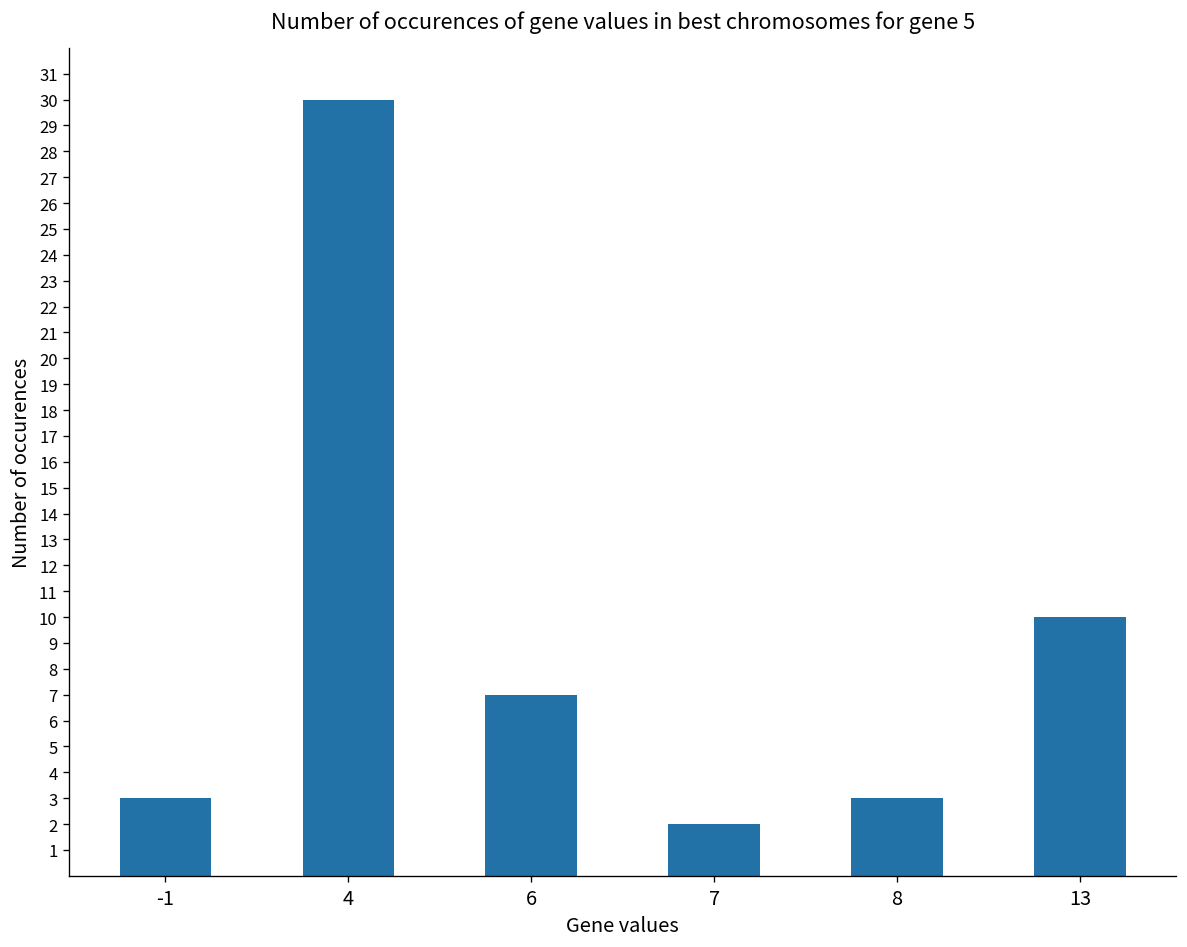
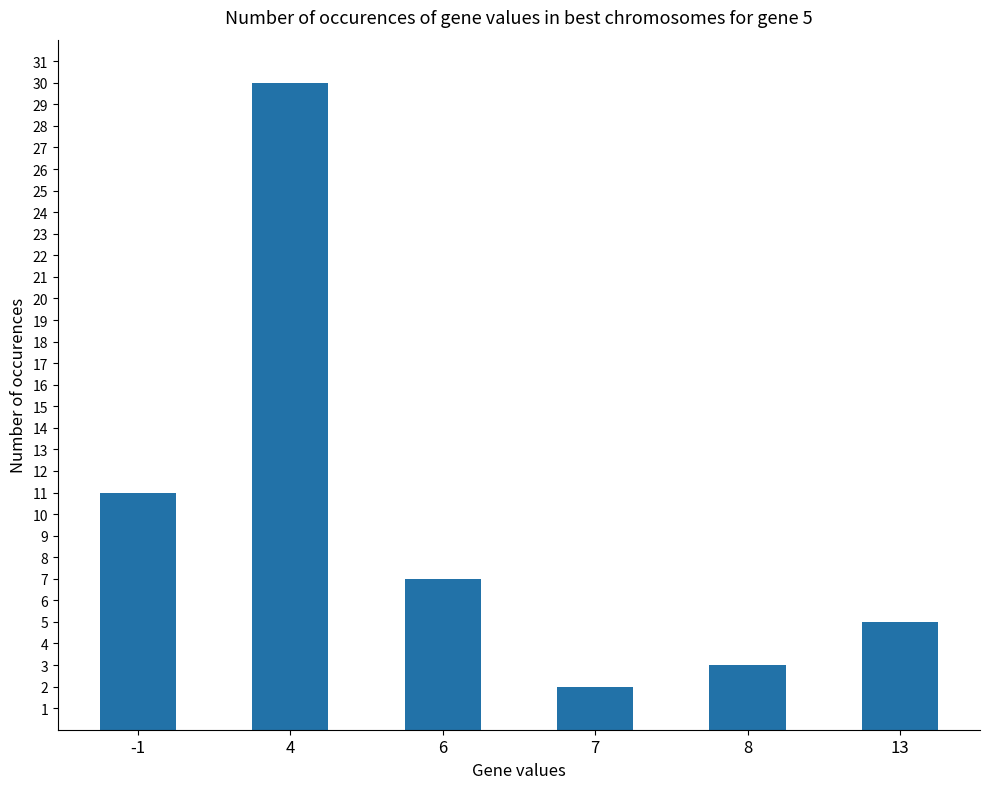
  {
-   "-1": 3,
+   "-1": 11,
    "4": 30,
    "6": 7,
    "7": 2,
    "8": 3,
-   "13": 10
+   "13": 5
  }
